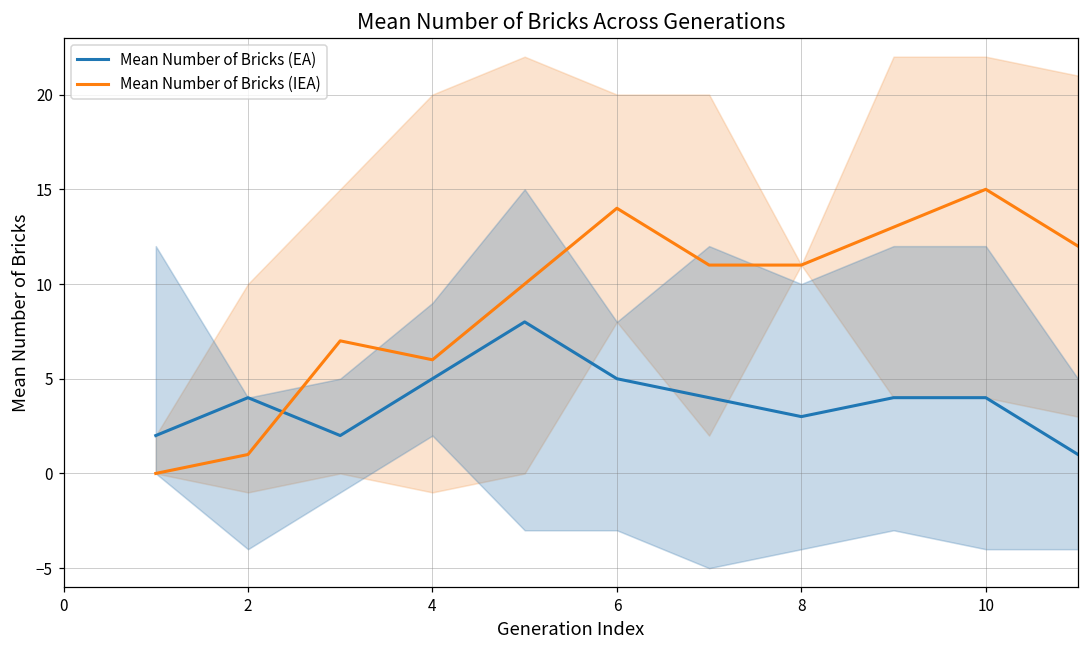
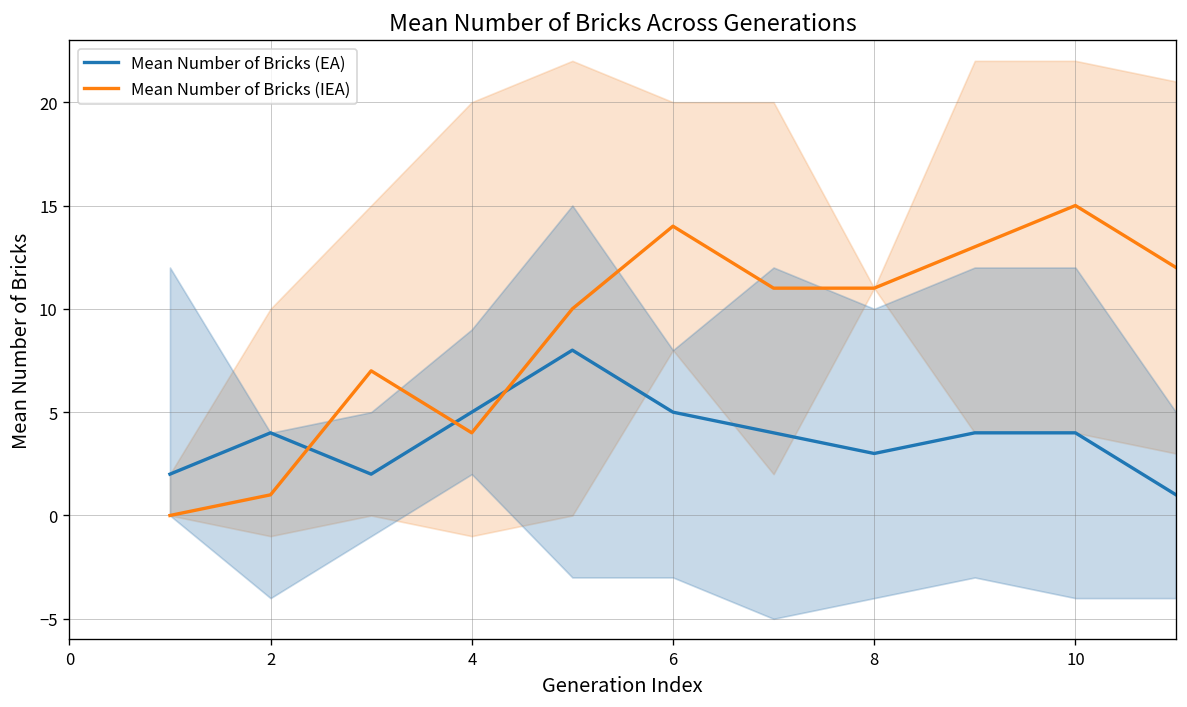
  {
    "Mean Number of Bricks (IEA)": {
      "2": 1,
-     "4": 6,
+     "4": 4,
      "6": 14,
      "10": 15
    }
  }
